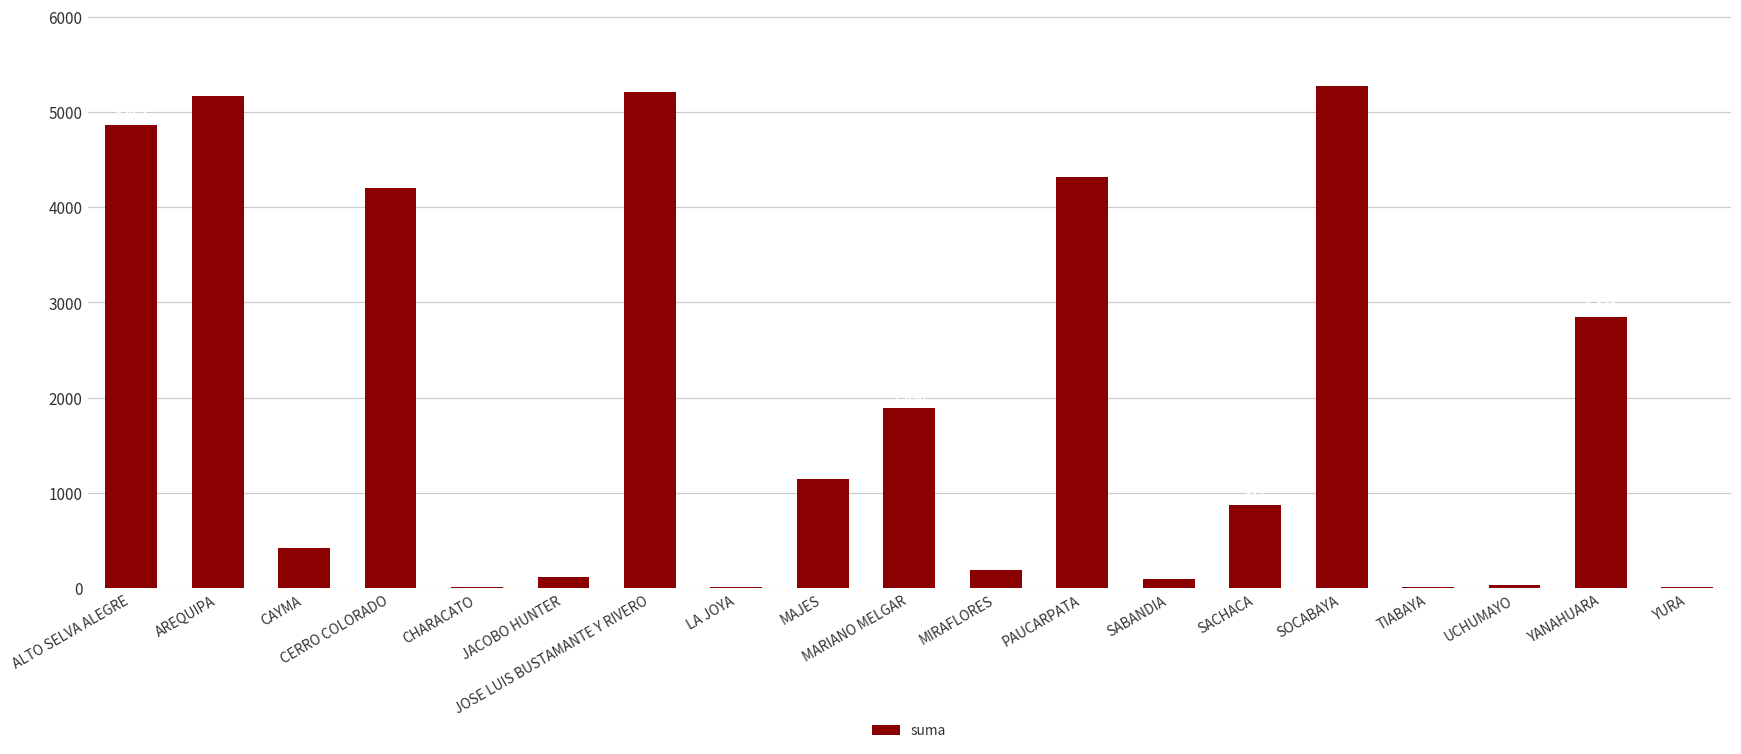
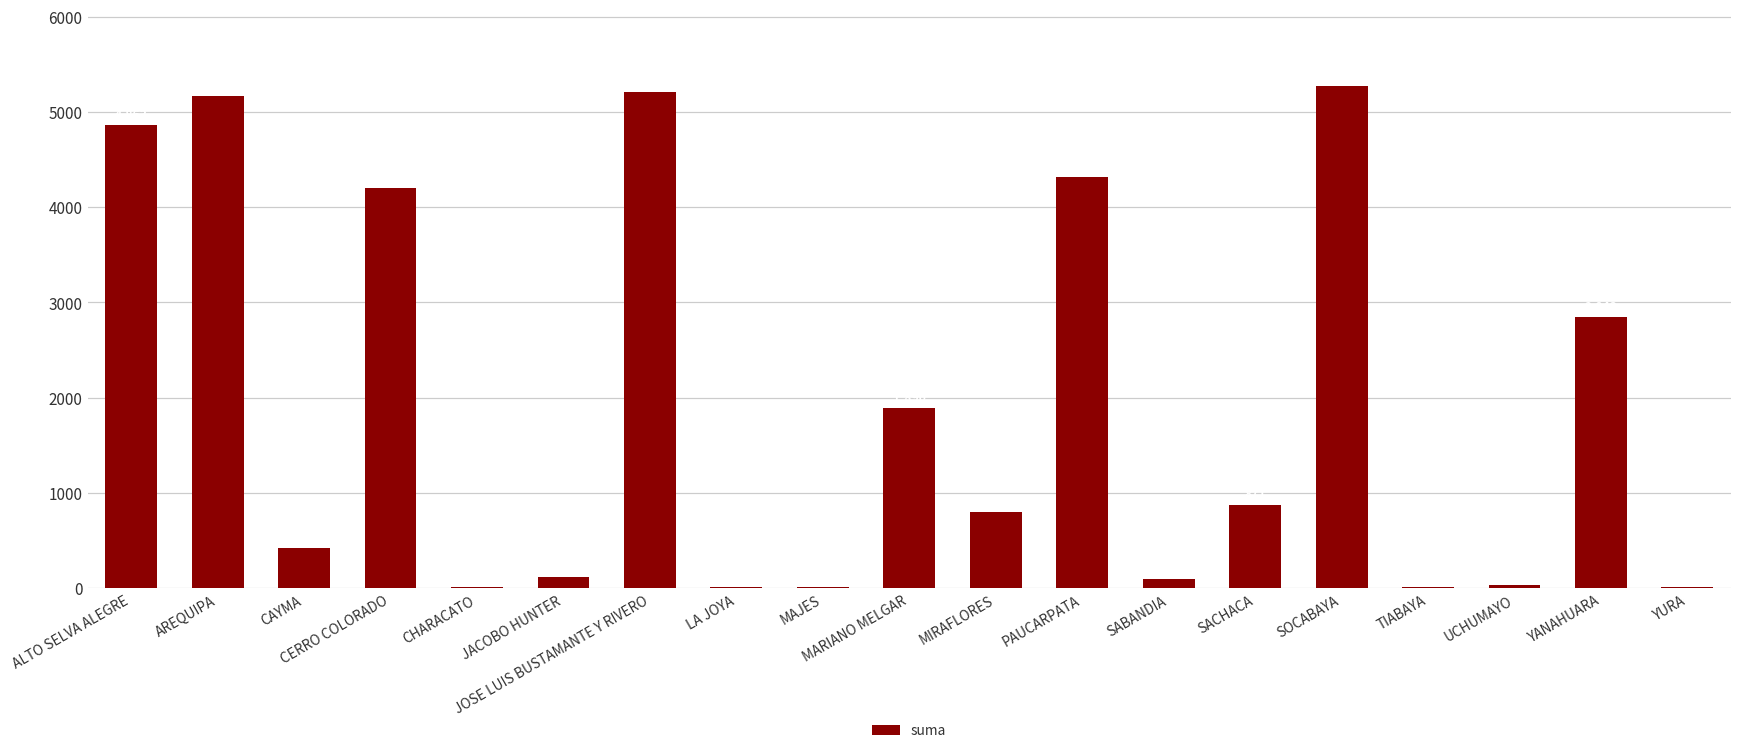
  {
    "ALTO SELVA ALEGRE": 4900,
    "AREQUIPA": 5200,
    "CAYMA": 400,
    "CERRO COLORADO": 4200,
    "JACOBO HUNTER": 100,
    "JOSE LUIS BUSTAMANTE Y RIVERO": 5200,
-   "MAJES": 1100,
+   "MAJES": 0,
    "MARIANO MELGAR": 1900,
-   "MIRAFLORES": 200,
+   "MIRAFLORES": 800,
    "PAUCARPATA": 4300,
    "SABANDIA": 100,
    "SACHACA": 900,
    "SOCABAYA": 5300,
    "UCHUMAYO": 0,
    "YANAHUARA": 2800
  }
